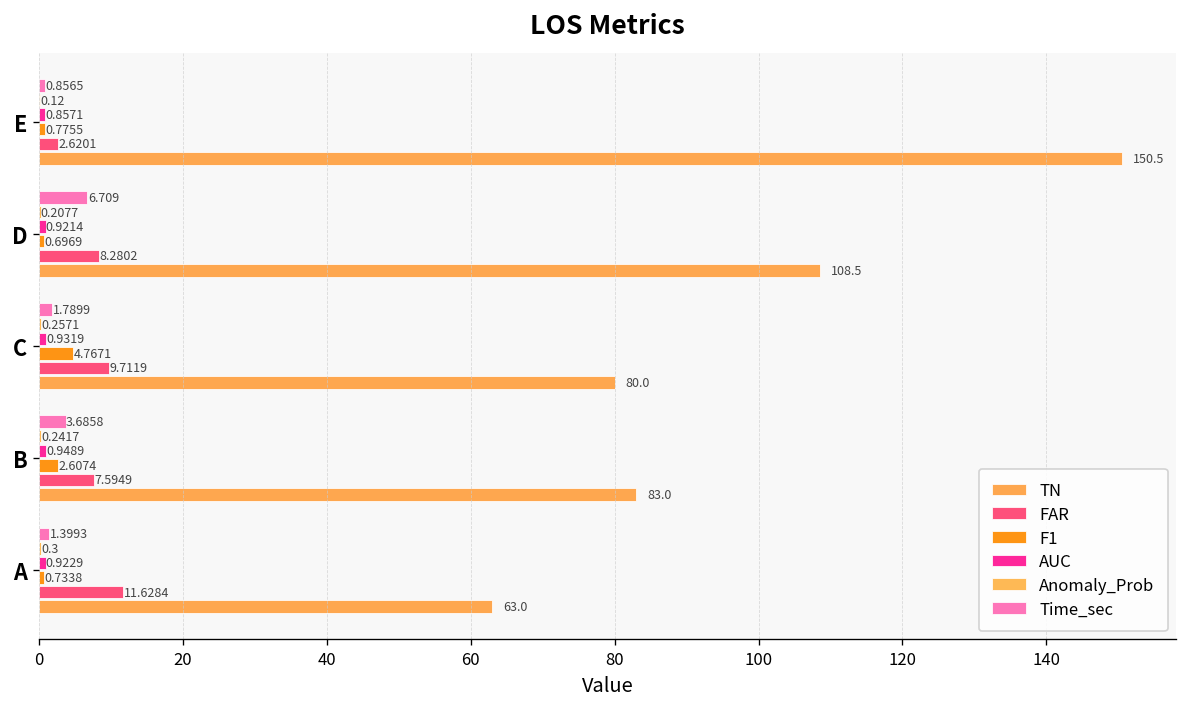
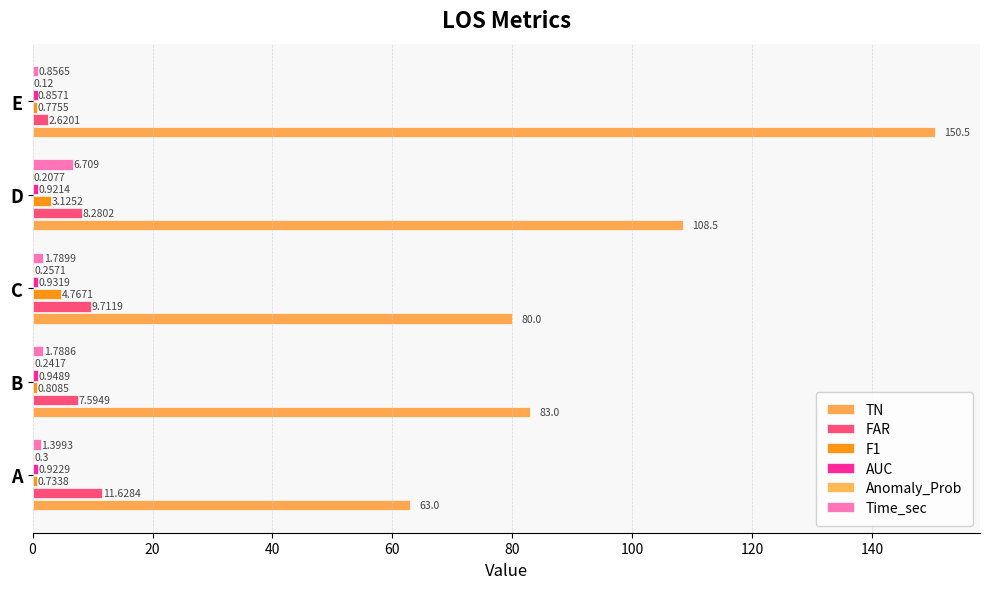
  {
    "F1": {
      "E": 0.7755,
-     "D": 0.6969,
+     "D": 3.1252,
      "C": 4.7671,
-     "B": 2.6074,
+     "B": 0.8085,
      "A": 0.7338
    },
    "Time_sec": {
      "E": 0.8565,
      "D": 6.709,
      "C": 1.7899,
-     "B": 3.6858,
+     "B": 1.7886,
      "A": 1.3993
    }
  }
